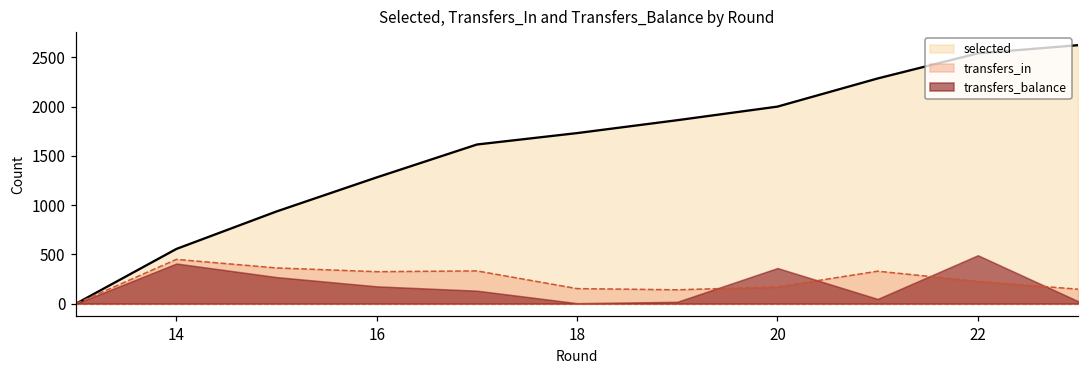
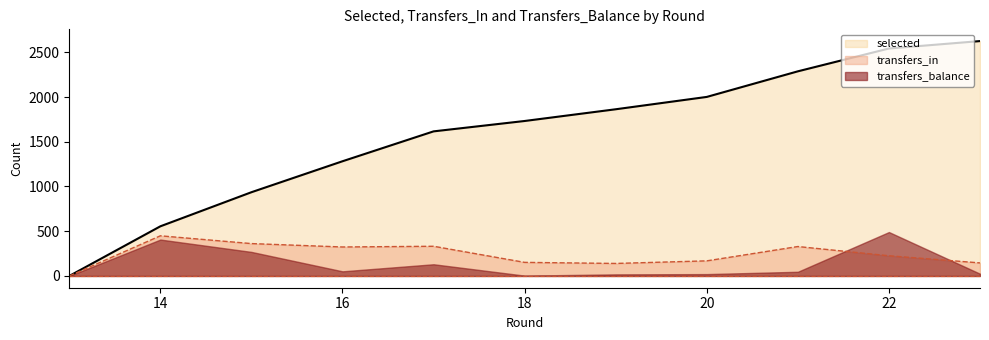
  {
    "transfers_balance": {
      "14": 400,
-     "16": 200,
-     "20": 400,
+     "16": 100,
+     "20": 0,
      "22": 500
    }
  }
